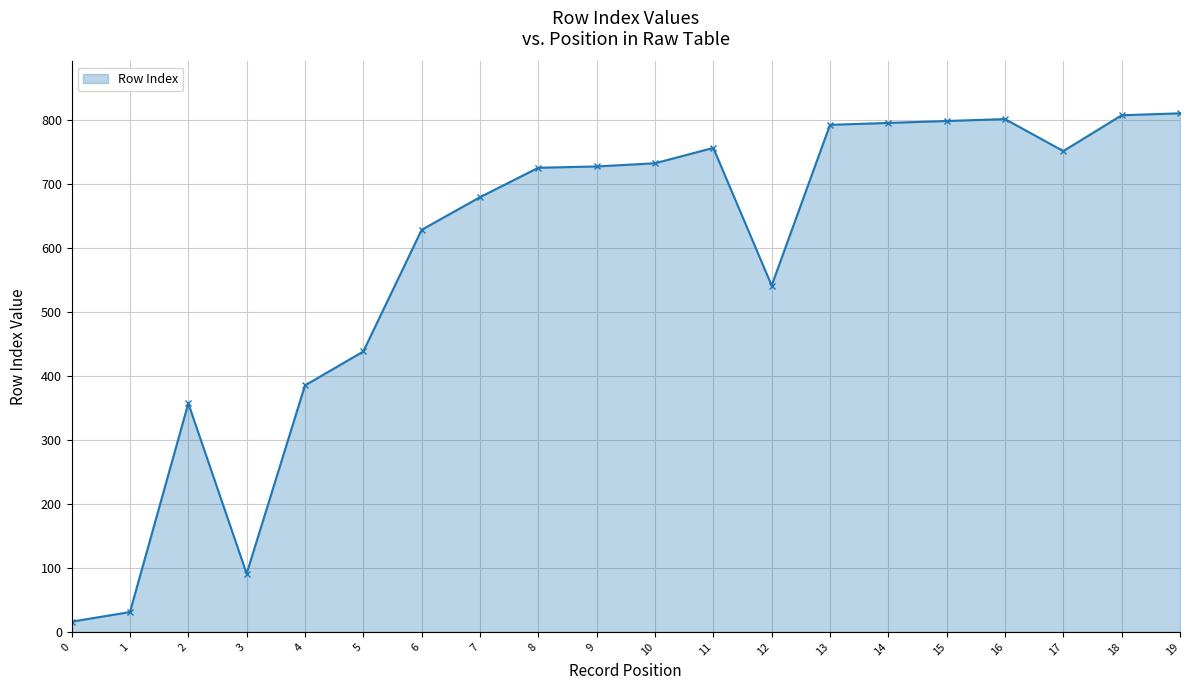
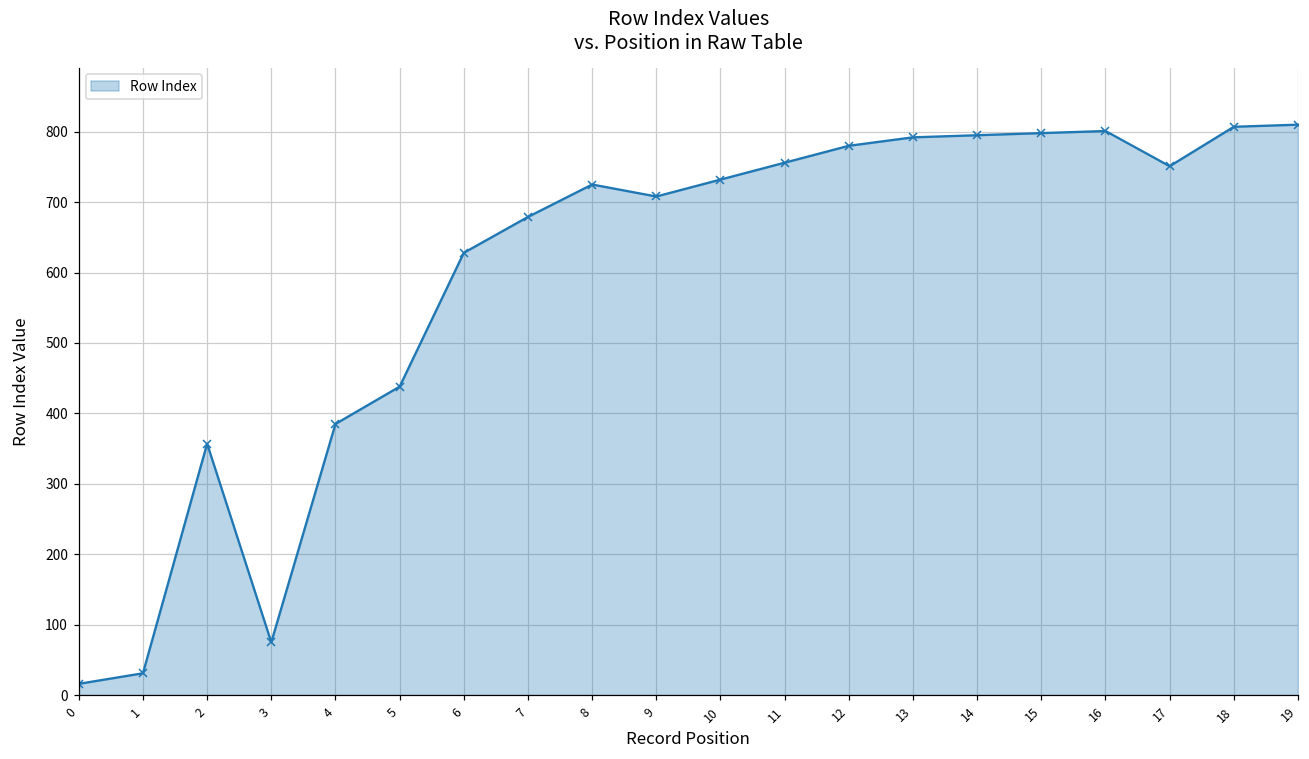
  {
    "0": 20,
    "1": 30,
    "2": 360,
-   "3": 90,
+   "3": 80,
    "4": 390,
    "5": 440,
    "6": 630,
    "7": 680,
    "8": 730,
-   "9": 730,
+   "9": 710,
    "10": 730,
    "11": 760,
-   "12": 540,
+   "12": 780,
    "13": 790,
    "14": 800,
    "15": 800,
    "16": 800,
    "17": 750,
    "18": 810,
    "19": 810
  }
